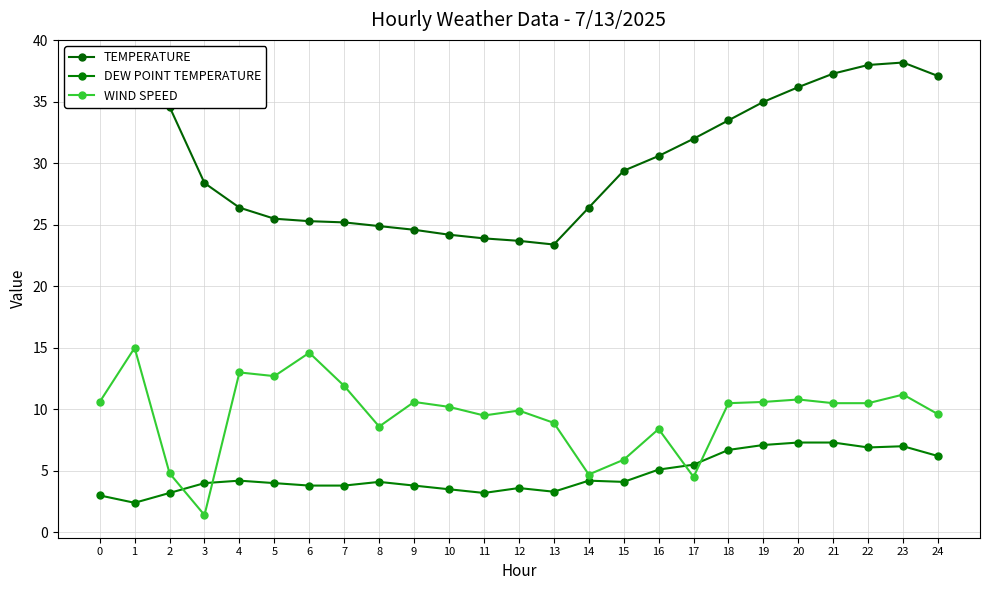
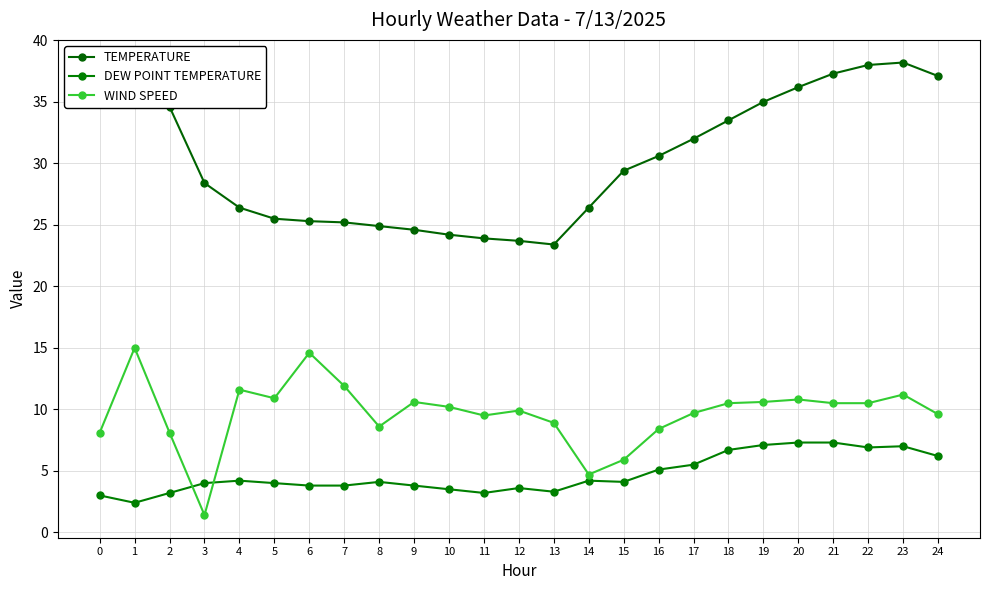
  {
    "WIND SPEED": {
-     "0": 10.6,
+     "0": 8.1,
      "1": 15.0,
-     "2": 4.8,
+     "2": 8.1,
      "3": 1.4,
-     "4": 13.0,
-     "5": 12.7,
+     "4": 11.6,
+     "5": 10.9,
      "6": 14.6,
      "7": 11.9,
      "8": 8.6,
      "9": 10.6,
      "10": 10.2,
      "11": 9.5,
      "12": 9.9,
      "13": 8.9,
      "14": 4.7,
      "15": 5.9,
      "16": 8.4,
-     "17": 4.5,
+     "17": 9.7,
      "18": 10.5,
      "19": 10.6,
      "20": 10.8,
      "21": 10.5,
      "22": 10.5,
      "23": 11.2,
      "24": 9.6
    }
  }
